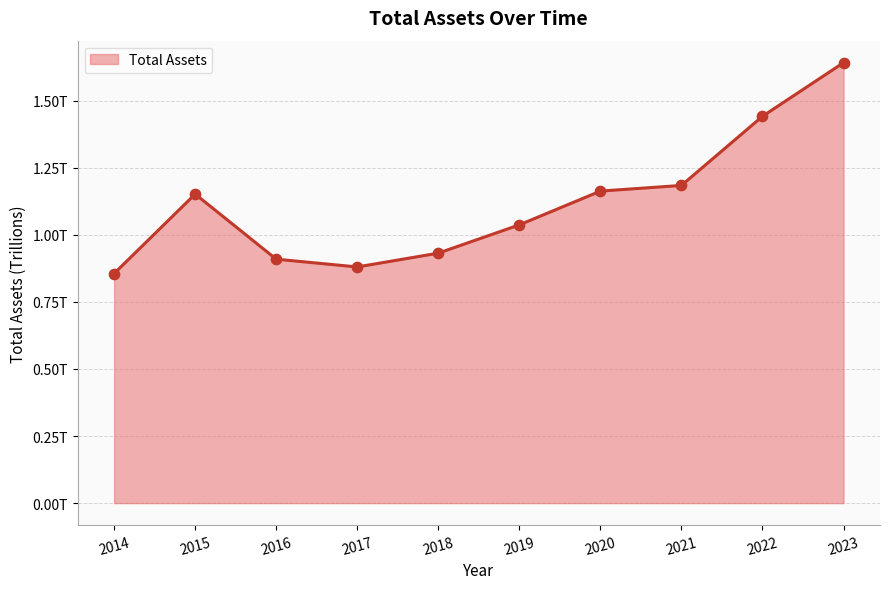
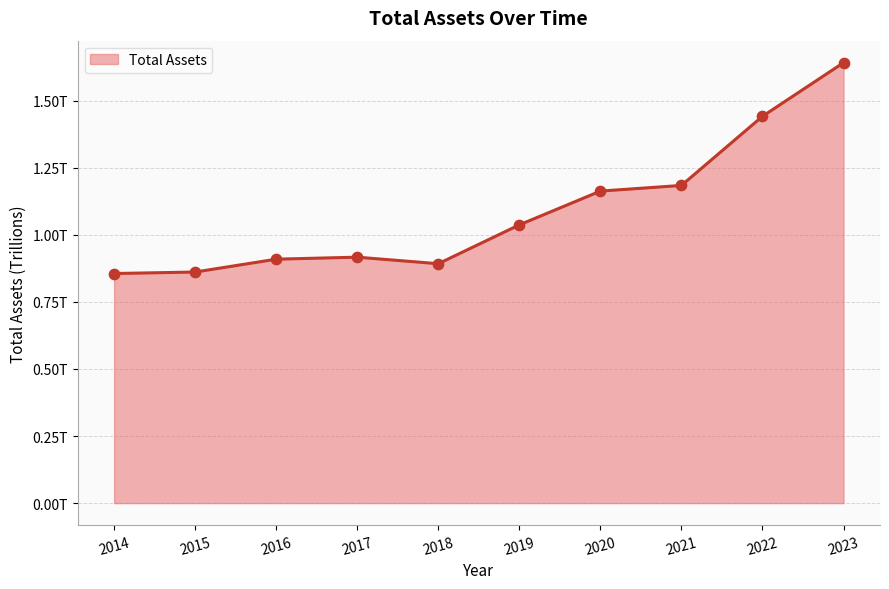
  {
    "2014": "0.86T",
-   "2015": "1.15T",
+   "2015": "0.86T",
    "2016": "0.91T",
-   "2017": "0.88T",
-   "2018": "0.93T",
+   "2017": "0.92T",
+   "2018": "0.89T",
    "2019": "1.04T",
    "2020": "1.16T",
    "2021": "1.18T",
    "2022": "1.44T",
    "2023": "1.64T"
  }
